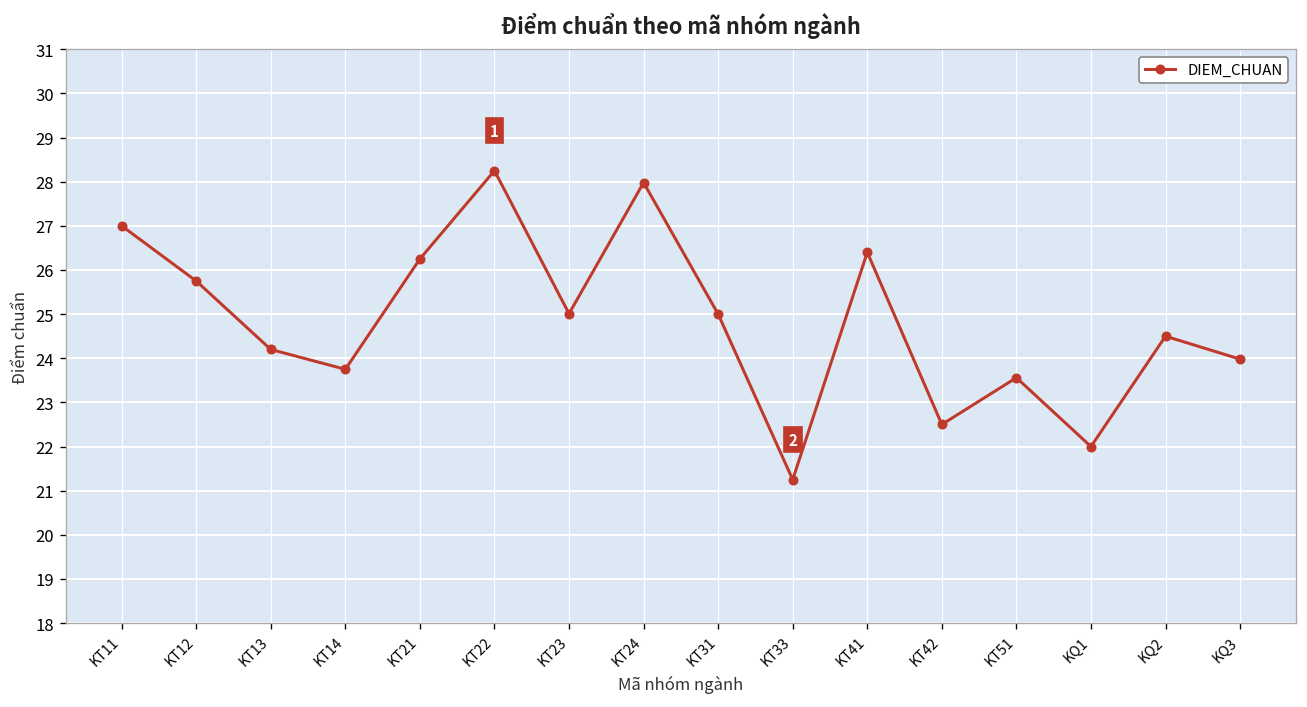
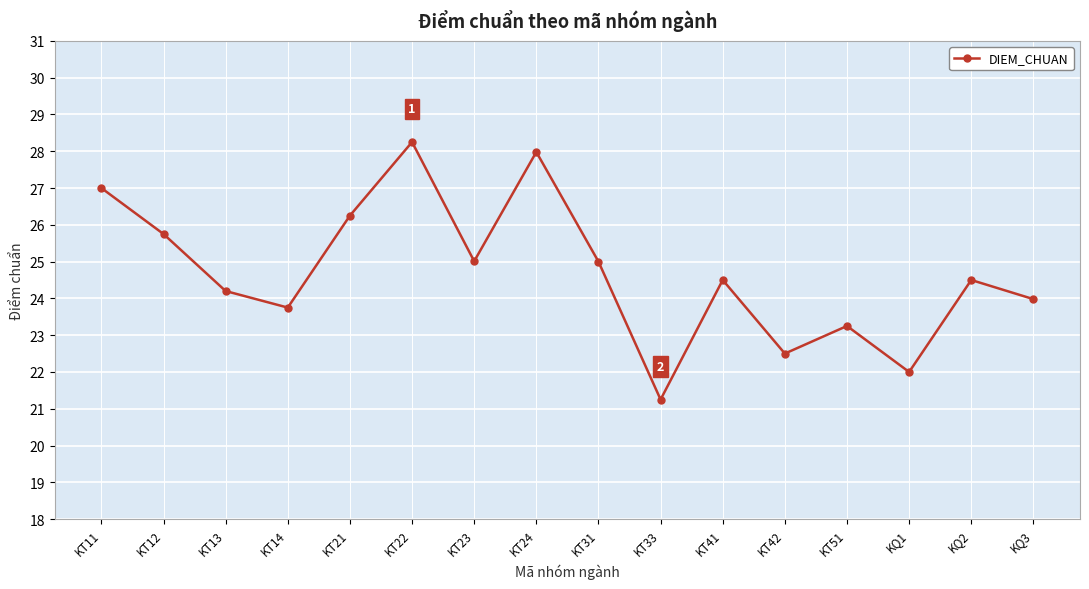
  {
    "KT11": 27.0,
    "KT12": 25.8,
    "KT13": 24.2,
    "KT14": 23.8,
    "KT21": 26.3,
    "KT22": 28.3,
    "KT23": 25.0,
    "KT24": 28.0,
    "KT31": 25.0,
    "KT33": 21.3,
-   "KT41": 26.4,
+   "KT41": 24.5,
    "KT42": 22.5,
-   "KT51": 23.6,
+   "KT51": 23.3,
    "KQ1": 22.0,
    "KQ2": 24.5,
    "KQ3": 24.0
  }
